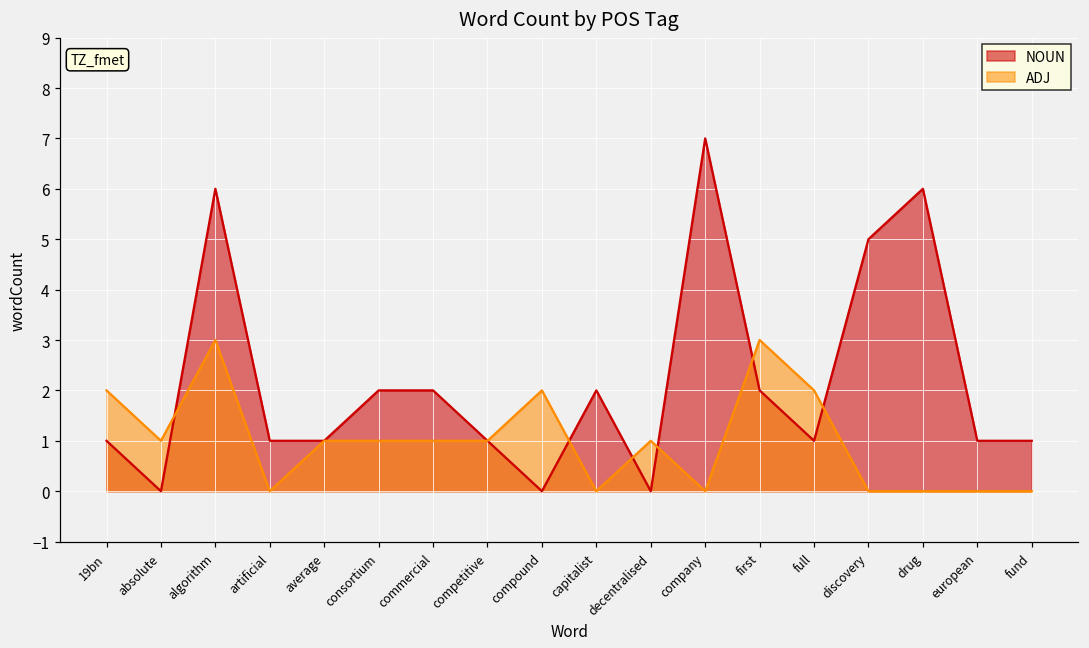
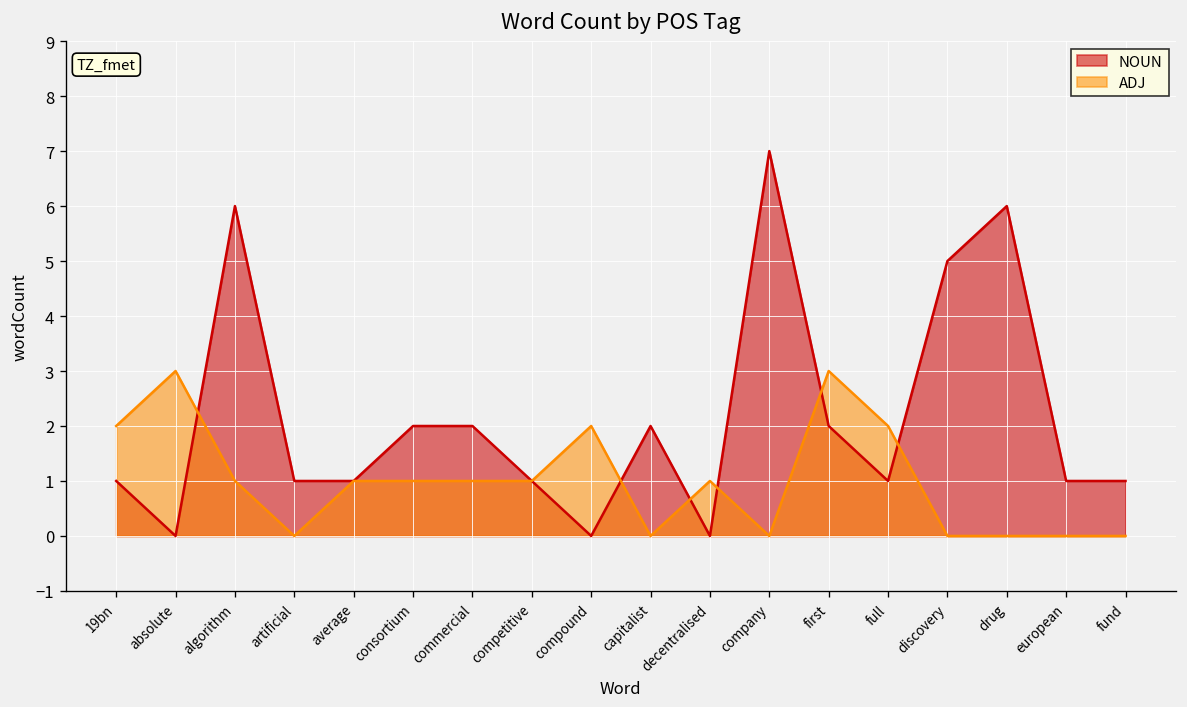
  {
    "NOUN": {
      "19bn": 1,
      "absolute": 0,
      "algorithm": 6,
      "artificial": 1,
      "consortium": 2,
      "commercial": 2,
      "compound": 0,
      "capitalist": 2,
      "decentralised": 0,
      "company": 7,
      "first": 2,
      "full": 1,
      "discovery": 5,
      "drug": 6,
      "european": 1,
      "fund": 1
    },
    "ADJ": {
      "19bn": 2,
-     "absolute": 1,
-     "algorithm": 3,
+     "absolute": 3,
+     "algorithm": 1,
      "artificial": 0,
      "consortium": 1,
      "commercial": 1,
      "compound": 2,
      "capitalist": 0,
      "decentralised": 1,
      "company": 0,
      "first": 3,
      "full": 2,
      "discovery": 0,
      "drug": 0,
      "european": 0,
      "fund": 0
    }
  }
